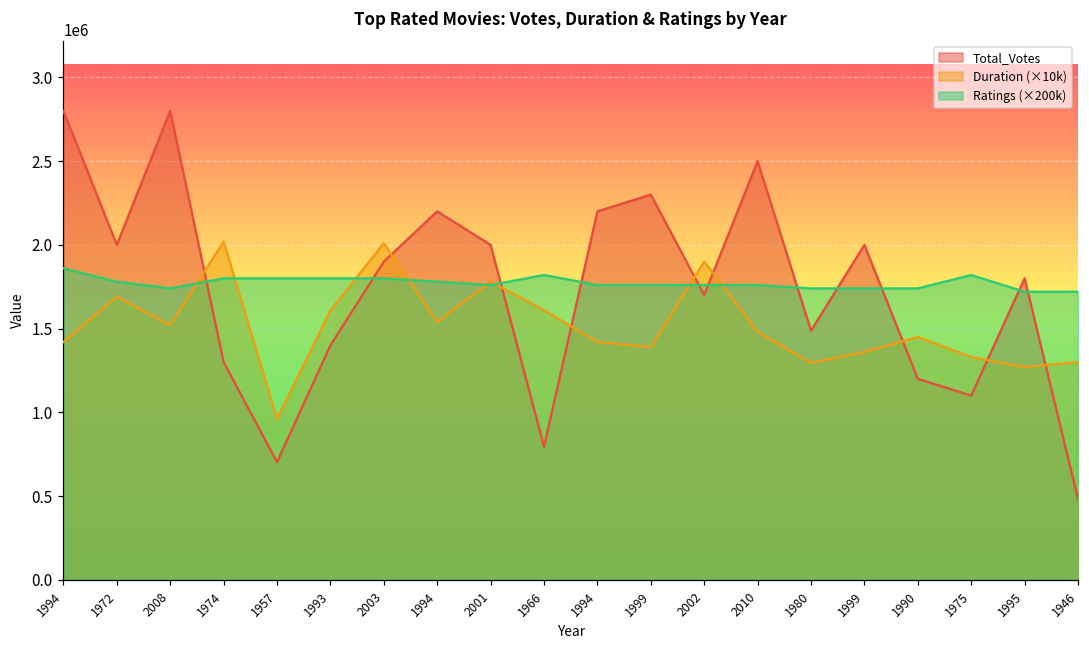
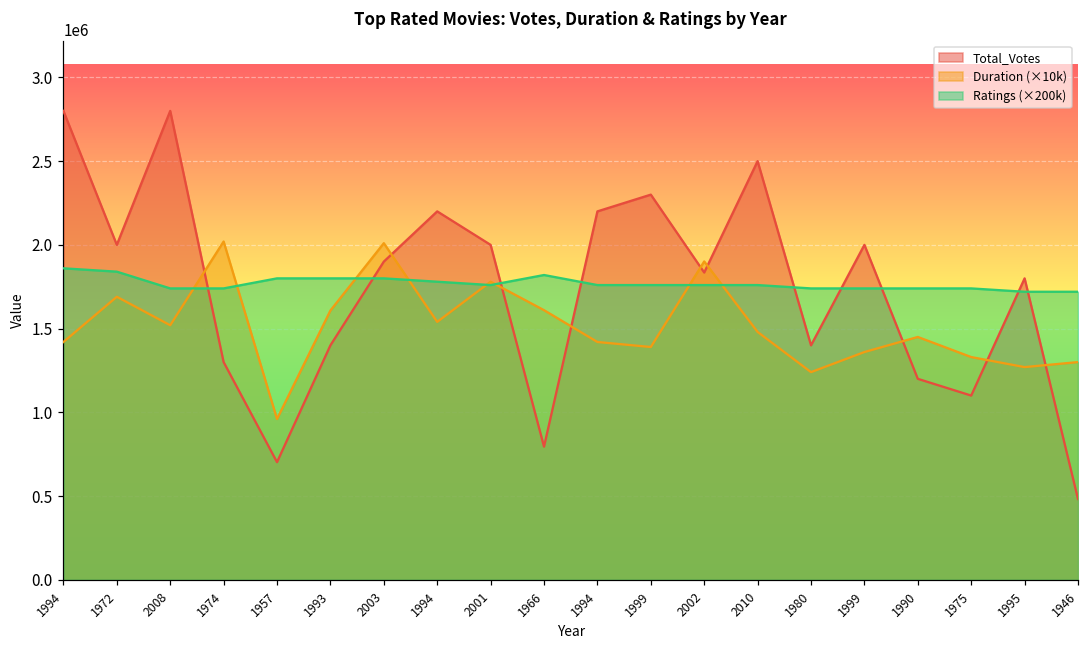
  {
    "Total_Votes": {
      "1972": 2000000,
      "2008": 2800000,
      "1974": 1300000,
      "1957": 700000,
      "1993": 1400000,
      "2003": 1900000,
      "2001": 2000000,
      "1966": 800000,
-     "2002": 1700000,
+     "2002": 1830000,
      "2010": 2500000,
-     "1980": 1490000,
+     "1980": 1400000,
      "1990": 1200000,
      "1975": 1100000,
      "1995": 1800000,
      "1946": 480000
    },
    "Duration (×10k)": {
      "1972": 1690000,
      "2008": 1520000,
      "1974": 2020000,
      "1957": 960000,
      "1993": 1610000,
      "2003": 2010000,
      "2001": 1780000,
      "1966": 1610000,
      "2002": 1900000,
      "2010": 1480000,
-     "1980": 1300000,
+     "1980": 1240000,
      "1990": 1450000,
      "1975": 1330000,
      "1995": 1270000,
      "1946": 1300000
    },
    "Ratings (×200k)": {
-     "1972": 1780000,
+     "1972": 1840000,
      "2008": 1740000,
-     "1974": 1800000,
+     "1974": 1740000,
      "1957": 1800000,
      "1993": 1800000,
      "2003": 1800000,
      "2001": 1760000,
      "1966": 1820000,
      "2002": 1760000,
      "2010": 1760000,
      "1980": 1740000,
      "1990": 1740000,
-     "1975": 1820000,
+     "1975": 1740000,
      "1995": 1720000,
      "1946": 1720000
    }
  }
